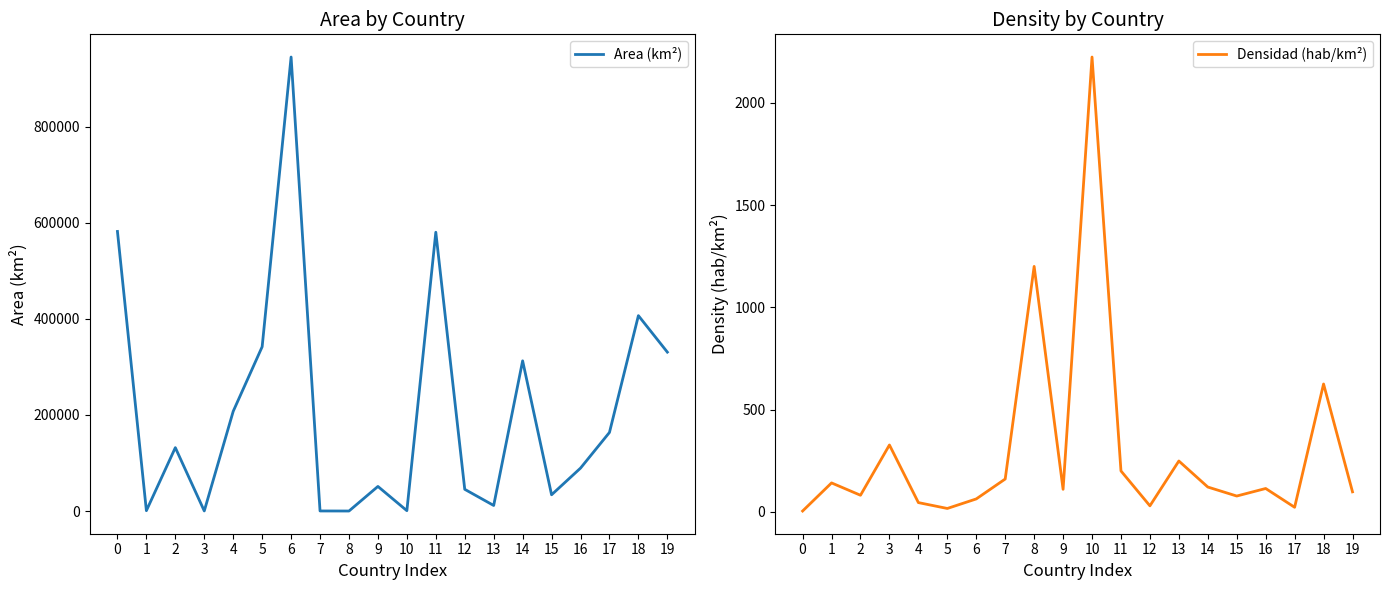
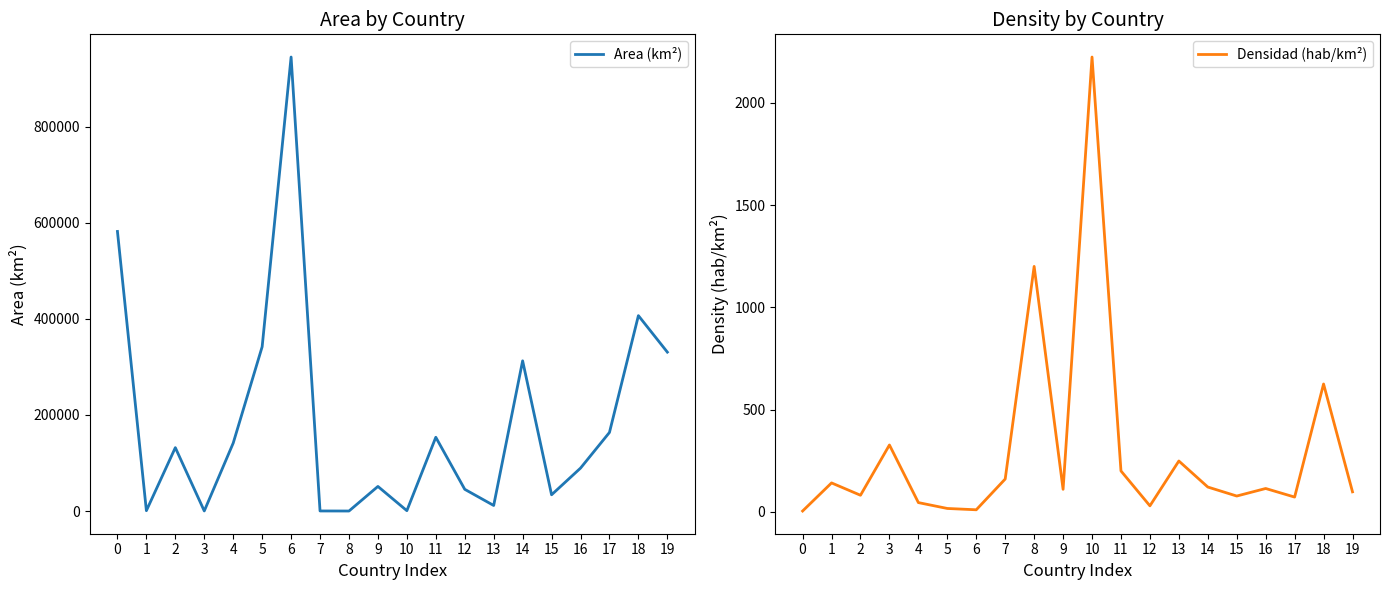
  {
    "Area by Country": {
      "0": 580000,
      "1": 0,
      "2": 130000,
      "3": 0,
-     "4": 210000,
+     "4": 140000,
      "5": 340000,
      "6": 950000,
      "7": 0,
      "8": 0,
      "9": 50000,
      "10": 0,
-     "11": 580000,
+     "11": 150000,
      "12": 50000,
      "13": 10000,
      "14": 310000,
      "15": 30000,
      "16": 90000,
      "17": 160000,
      "18": 410000,
      "19": 330000
    },
    "Density by Country": {
      "0": 0,
      "1": 140,
      "2": 80,
      "3": 330,
      "4": 50,
      "5": 20,
-     "6": 60,
+     "6": 10,
      "7": 160,
      "8": 1200,
      "9": 110,
      "10": 2220,
      "11": 200,
      "12": 30,
      "13": 250,
      "14": 120,
      "15": 80,
      "16": 110,
-     "17": 20,
+     "17": 70,
      "18": 630,
      "19": 100
    }
  }
